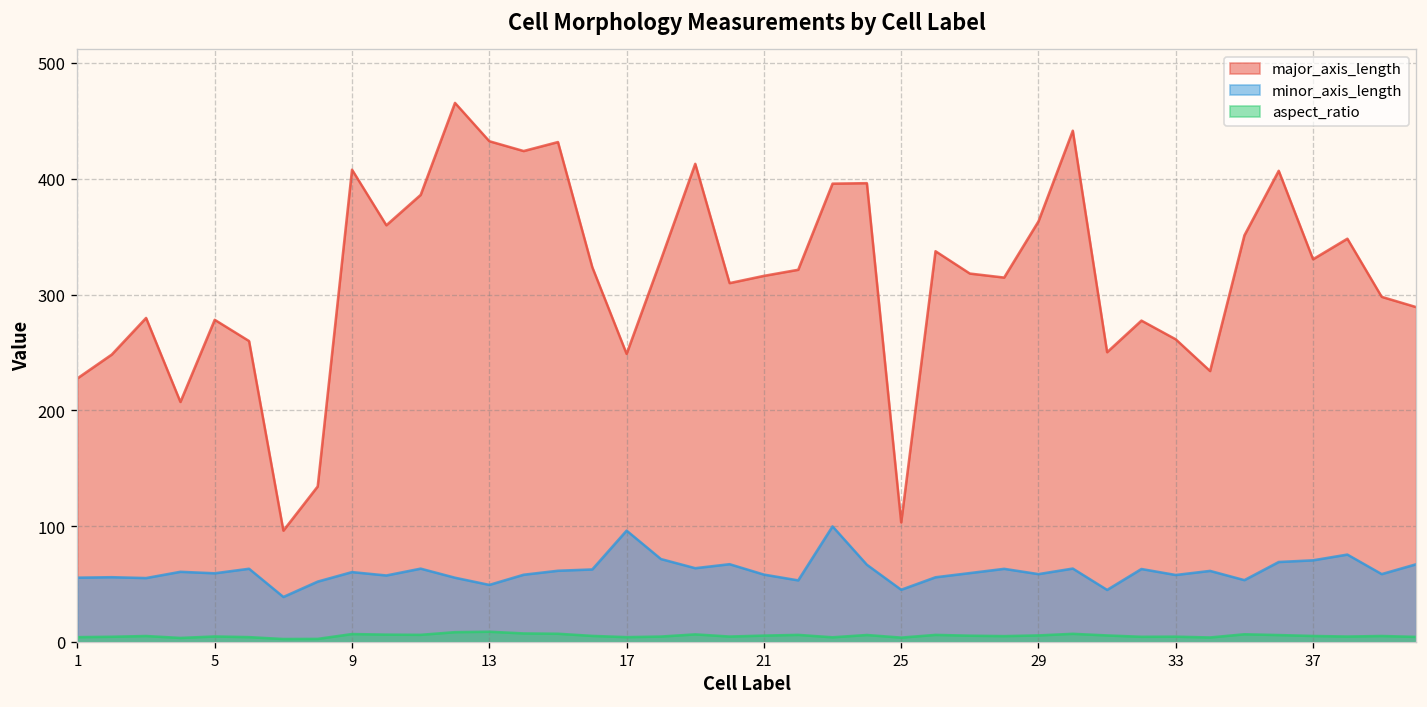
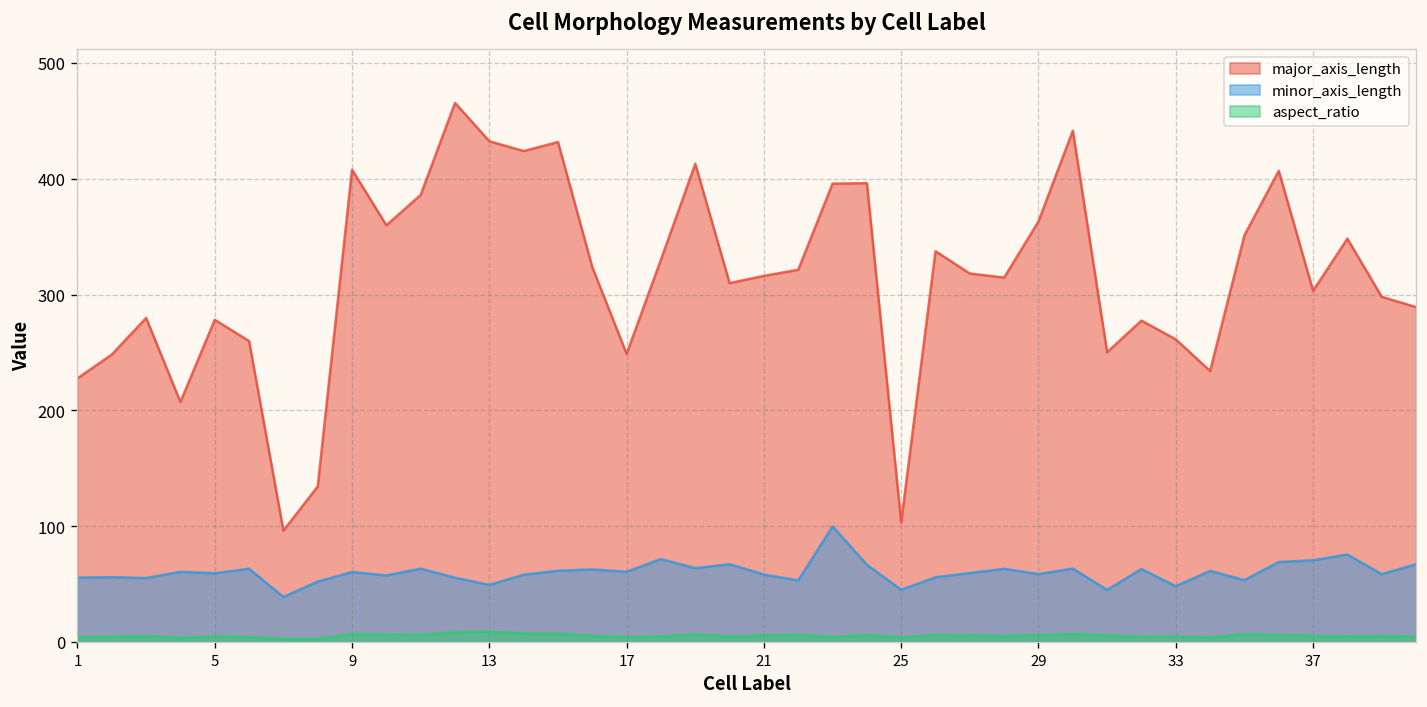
  {
    "major_axis_length": {
      "1": 230,
      "5": 280,
      "9": 410,
      "13": 430,
      "17": 250,
      "21": 320,
      "25": 100,
      "29": 360,
      "33": 260,
-     "37": 330
+     "37": 300
    },
    "minor_axis_length": {
      "1": 60,
      "5": 60,
      "9": 60,
      "13": 50,
-     "17": 100,
+     "17": 60,
      "21": 60,
      "25": 50,
      "29": 60,
-     "33": 60,
+     "33": 50,
      "37": 70
    },
    "aspect_ratio": {
      "1": 0,
      "5": 0,
      "9": 10,
      "13": 10,
      "17": 0,
      "21": 10,
      "25": 0,
      "29": 10,
      "33": 0,
      "37": 10
    }
  }
